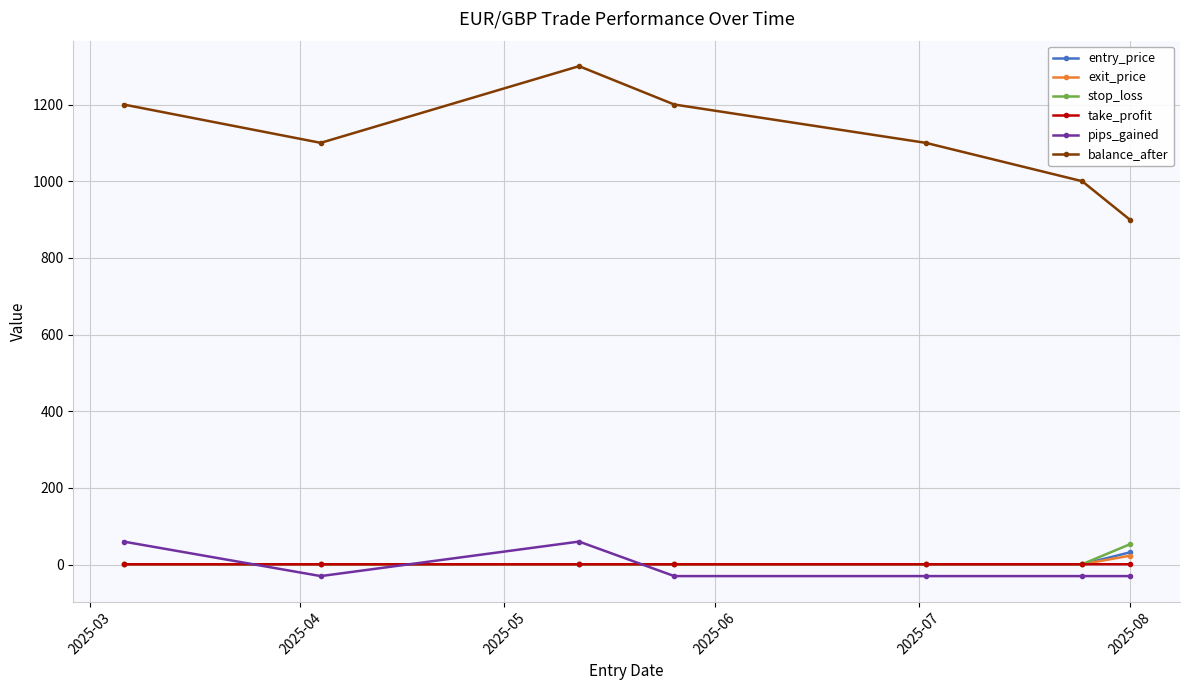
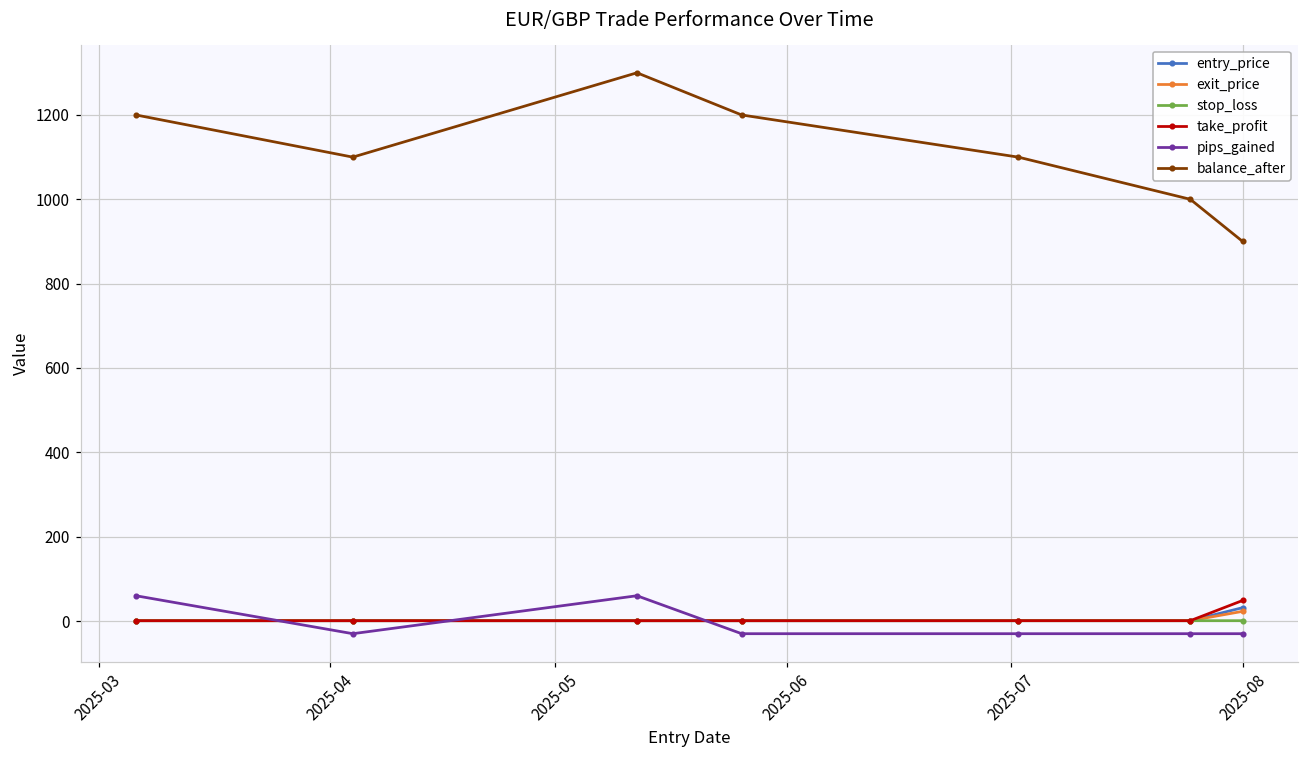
  {
    "entry_price": {
      "2025-08": 30
    },
    "exit_price": {
      "2025-08": 20
    },
    "stop_loss": {
-     "2025-08": 50
+     "2025-08": 0
    },
    "take_profit": {
-     "2025-08": 0
+     "2025-08": 50
    },
    "pips_gained": {
      "2025-08": -30
    },
    "balance_after": {
      "2025-08": 900
    }
  }
